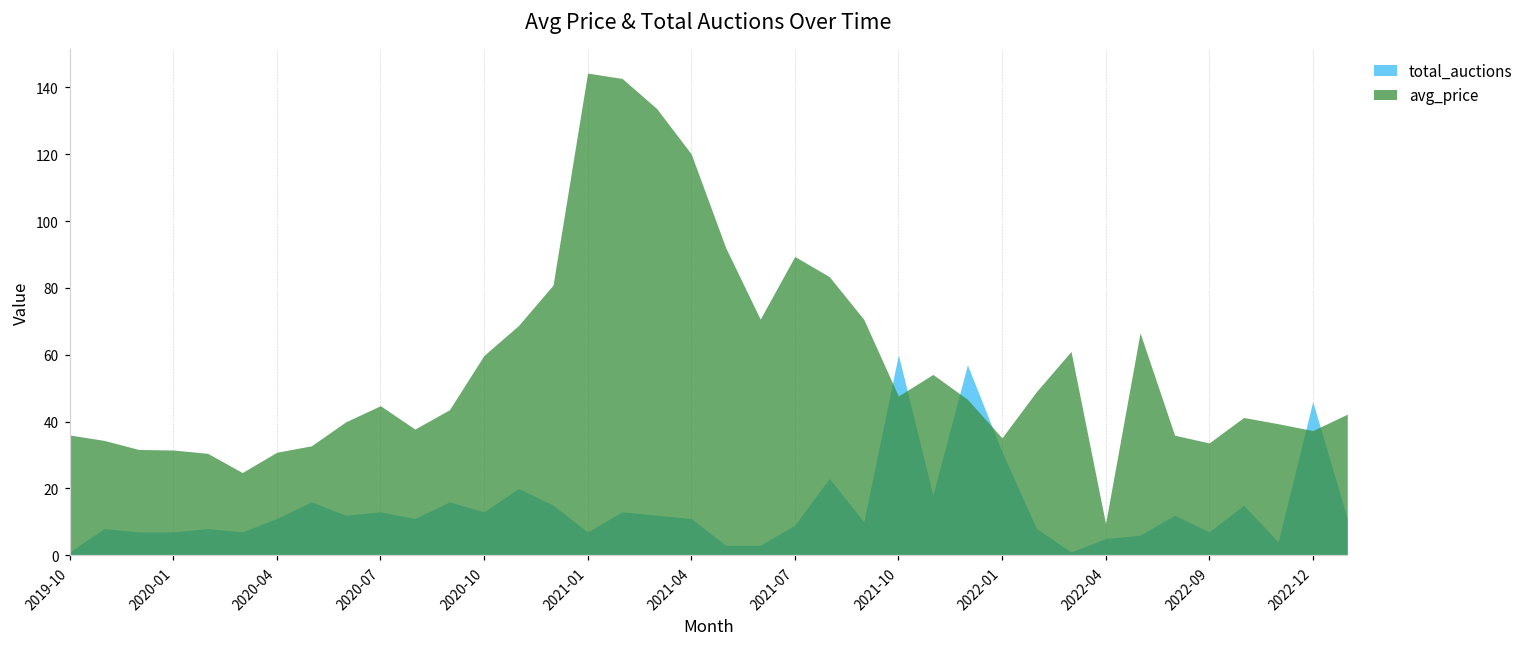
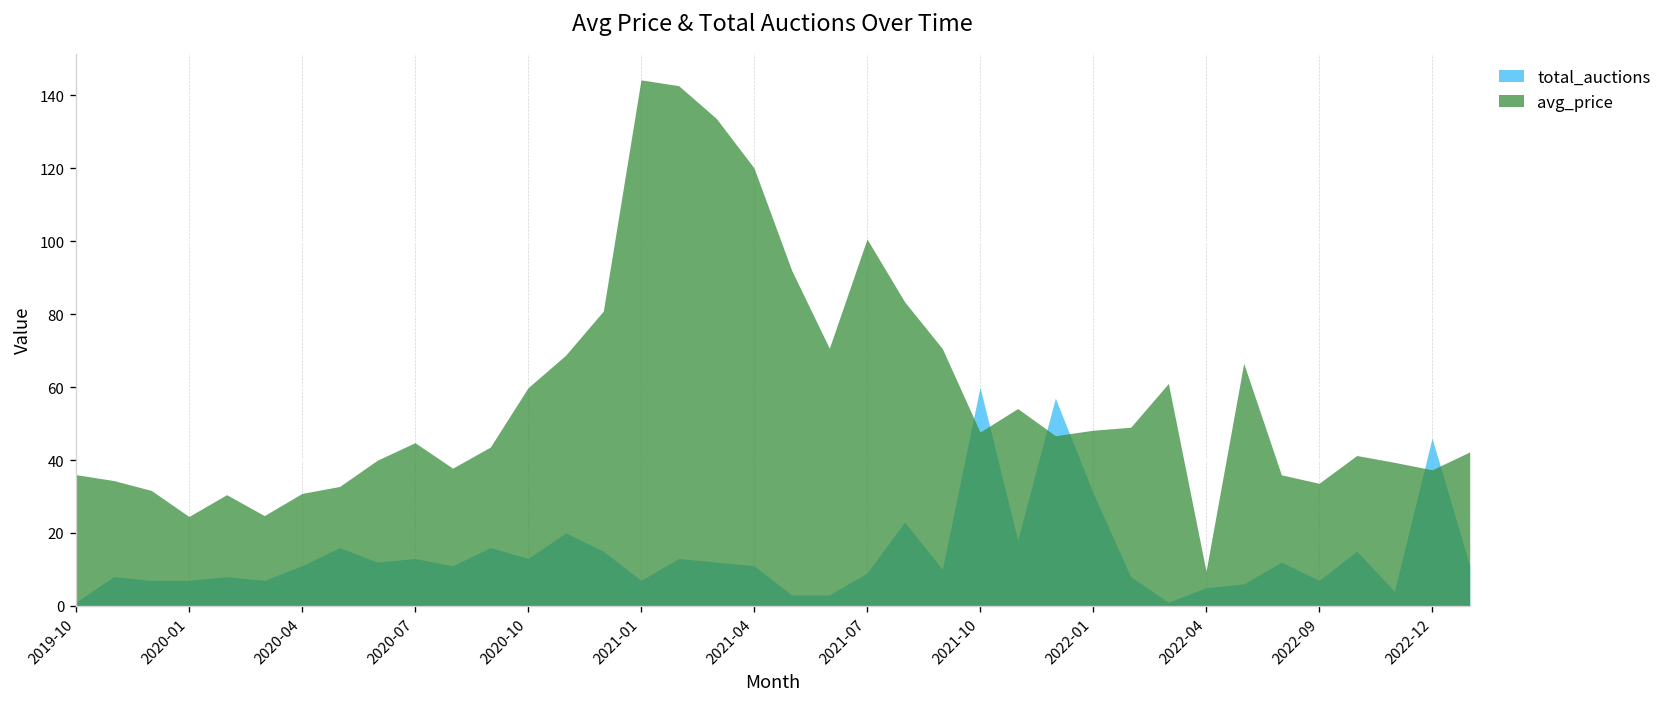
  {
    "total_auctions": {
      "2019-10": 1,
      "2020-01": 7,
      "2020-04": 11,
      "2020-07": 13,
      "2020-10": 13,
      "2021-01": 7,
      "2021-04": 11,
      "2021-07": 9,
      "2021-10": 60,
      "2022-01": 31,
      "2022-04": 5,
      "2022-09": 7,
      "2022-12": 46
    },
    "avg_price": {
      "2019-10": 36,
-     "2020-01": 32,
+     "2020-01": 25,
      "2020-04": 31,
      "2020-07": 45,
      "2020-10": 60,
      "2021-01": 144,
      "2021-04": 120,
-     "2021-07": 89,
+     "2021-07": 101,
      "2021-10": 48,
-     "2022-01": 35,
+     "2022-01": 48,
      "2022-04": 10,
      "2022-09": 34,
      "2022-12": 37
    }
  }
